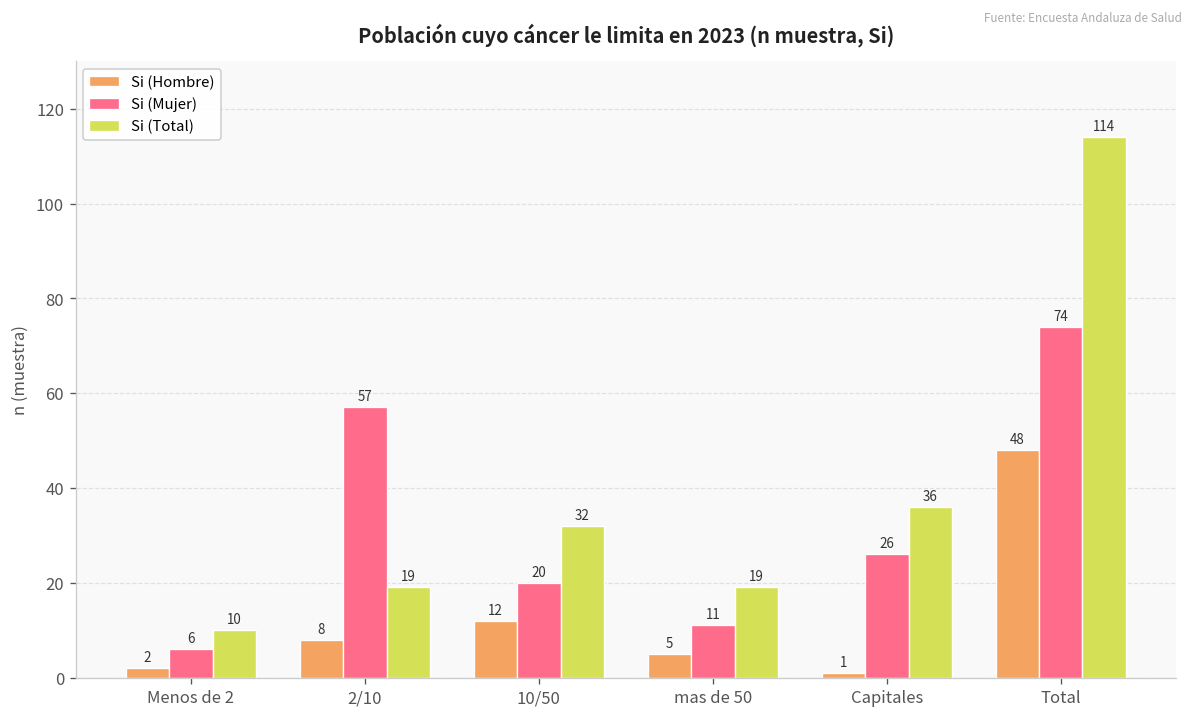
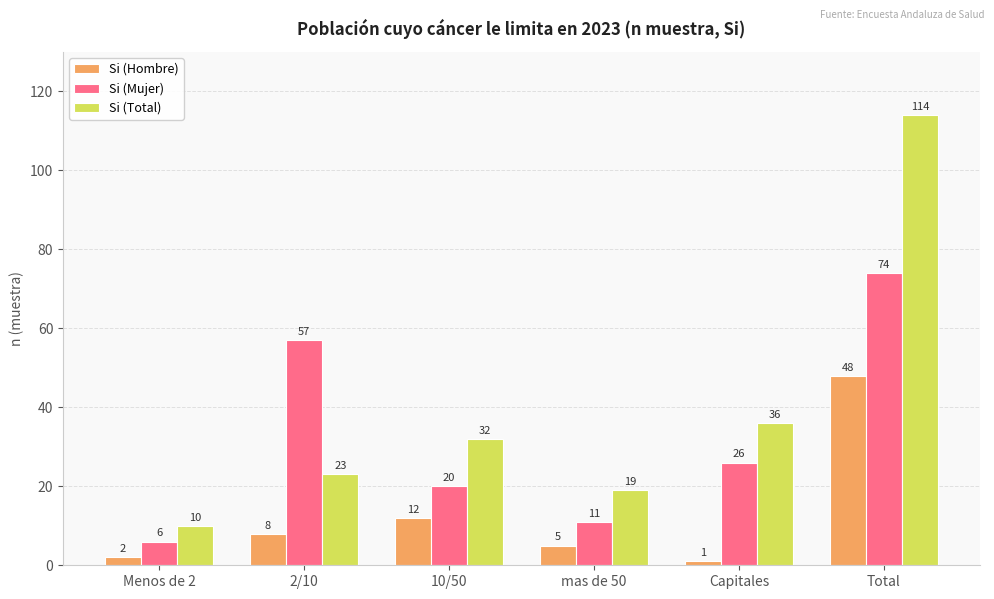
  {
    "Si (Hombre)": {
      "Menos de 2": 2,
      "2/10": 8,
      "10/50": 12,
      "mas de 50": 5,
      "Capitales": 1,
      "Total": 48
    },
    "Si (Mujer)": {
      "Menos de 2": 6,
      "2/10": 57,
      "10/50": 20,
      "mas de 50": 11,
      "Capitales": 26,
      "Total": 74
    },
    "Si (Total)": {
      "Menos de 2": 10,
-     "2/10": 19,
+     "2/10": 23,
      "10/50": 32,
      "mas de 50": 19,
      "Capitales": 36,
      "Total": 114
    }
  }
